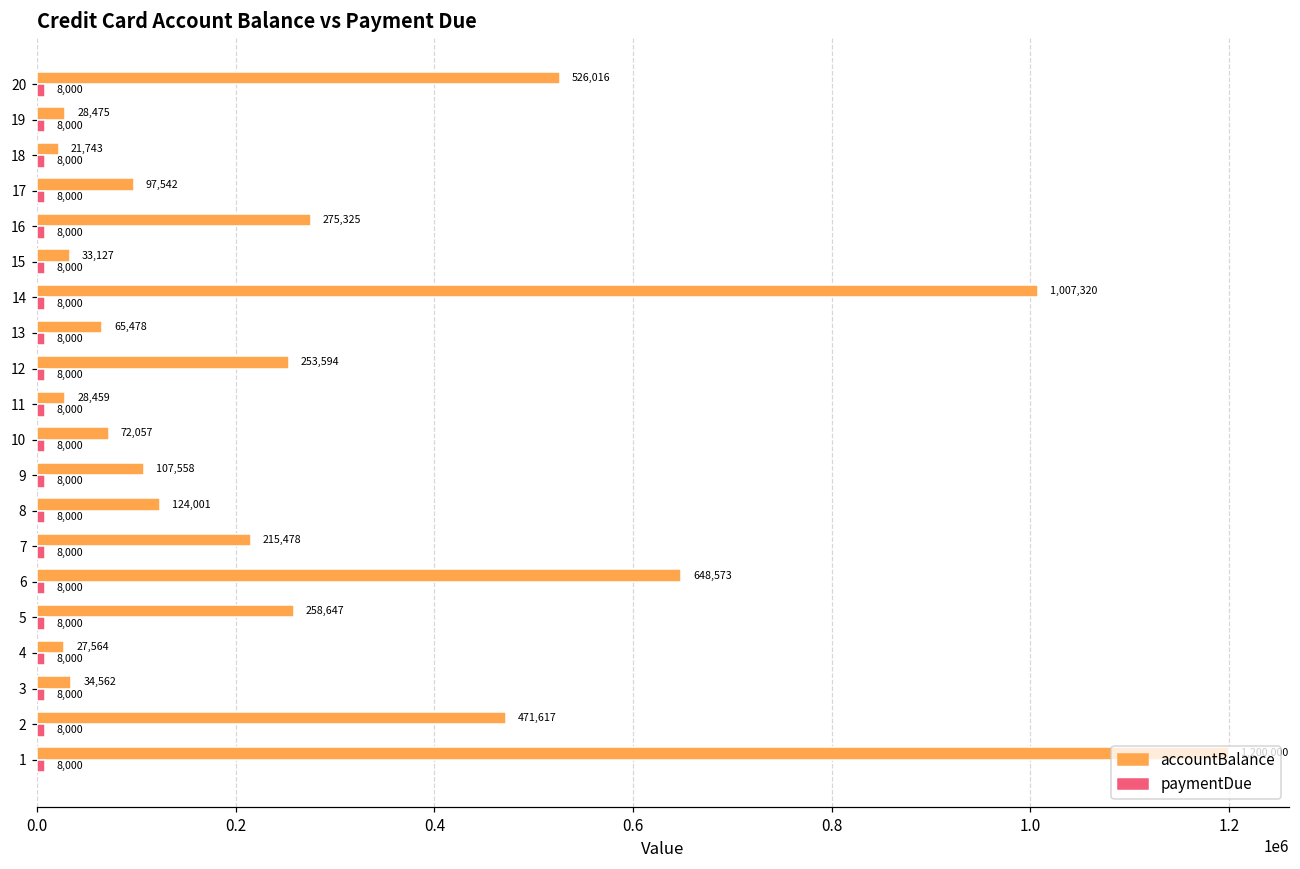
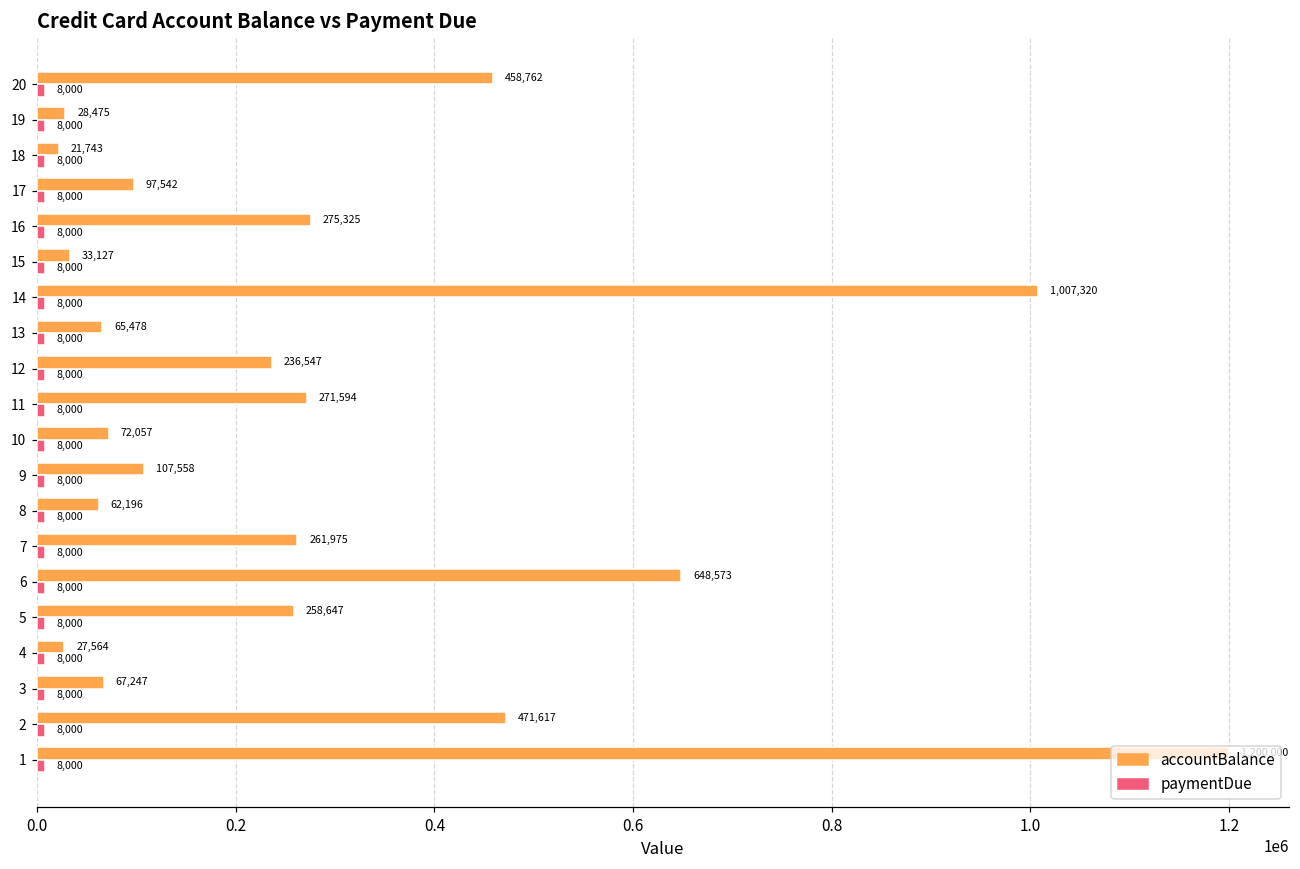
  {
    "accountBalance": {
-     "20": "526,016",
+     "20": "458,762",
      "19": "28,475",
      "18": "21,743",
      "17": "97,542",
      "16": "275,325",
      "15": "33,127",
      "14": "1,007,320",
      "13": "65,478",
-     "12": "253,594",
-     "11": "28,459",
+     "12": "236,547",
+     "11": "271,594",
      "10": "72,057",
      "9": "107,558",
-     "8": "124,001",
-     "7": "215,478",
+     "8": "62,196",
+     "7": "261,975",
      "6": "648,573",
      "5": "258,647",
      "4": "27,564",
-     "3": "34,562",
+     "3": "67,247",
      "2": "471,617"
    },
    "paymentDue": {
      "20": "8,000",
      "19": "8,000",
      "18": "8,000",
      "17": "8,000",
      "16": "8,000",
      "15": "8,000",
      "14": "8,000",
      "13": "8,000",
      "12": "8,000",
      "11": "8,000",
      "10": "8,000",
      "9": "8,000",
      "8": "8,000",
      "7": "8,000",
      "6": "8,000",
      "5": "8,000",
      "4": "8,000",
      "3": "8,000",
      "2": "8,000",
      "1": "8,000"
    }
  }
